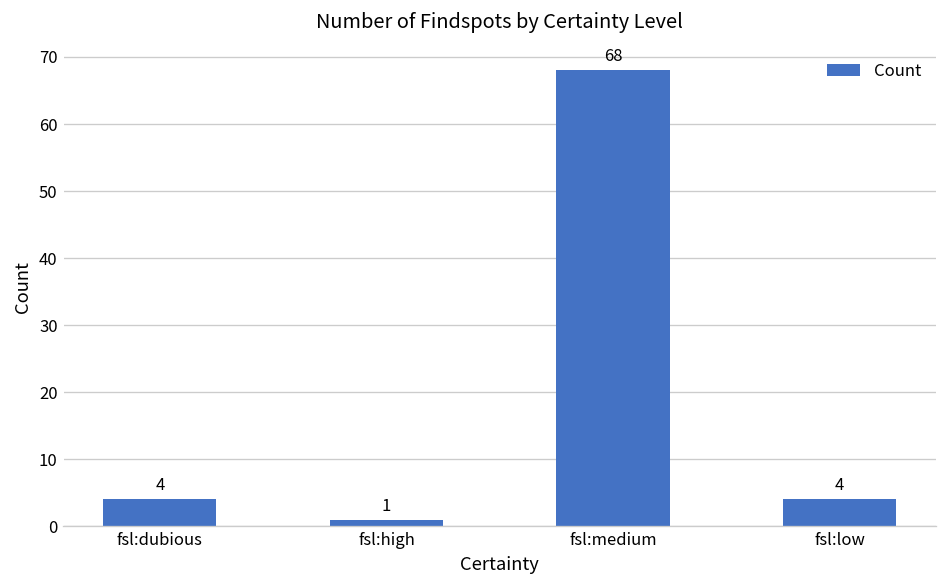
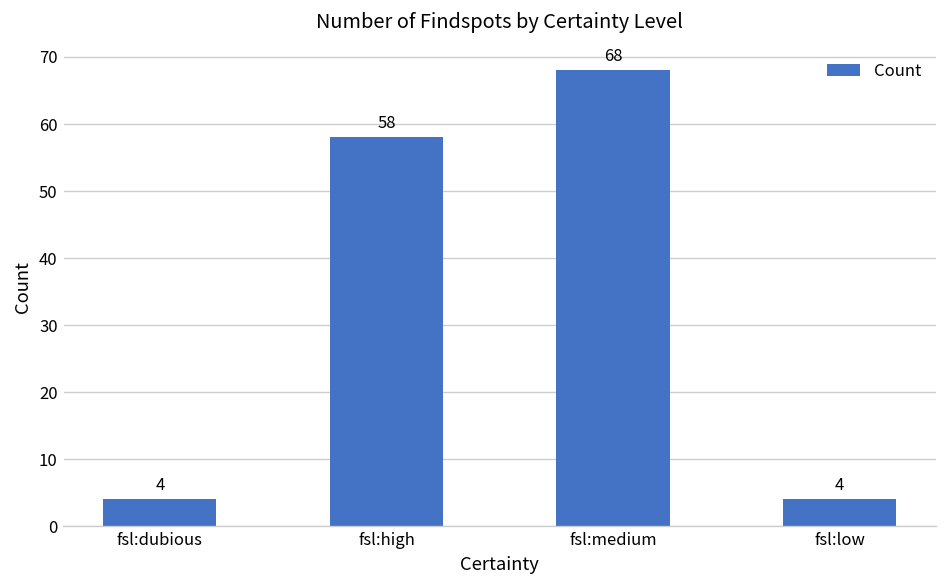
  {
    "fsl:dubious": 4,
-   "fsl:high": 1,
+   "fsl:high": 58,
    "fsl:medium": 68,
    "fsl:low": 4
  }
